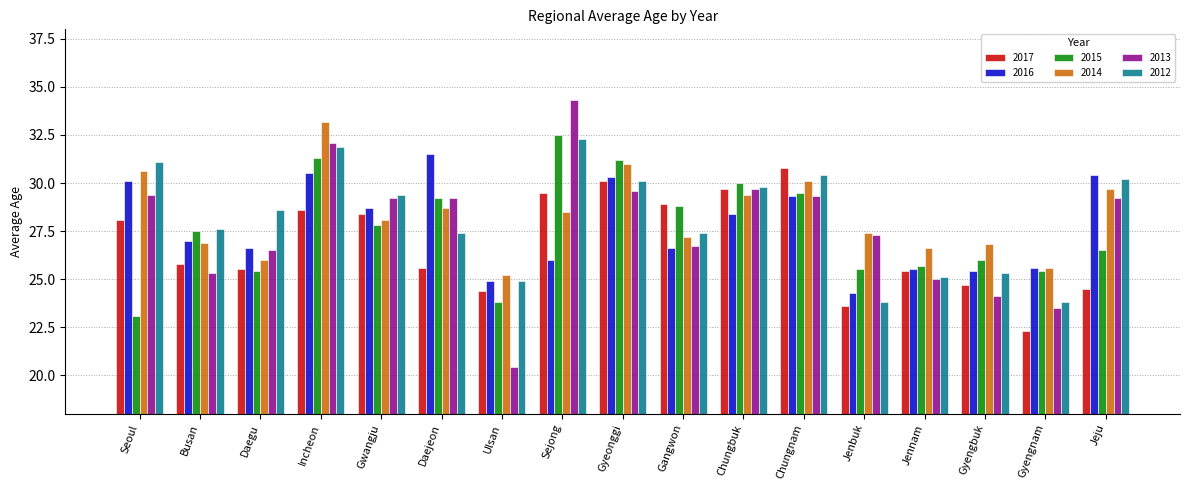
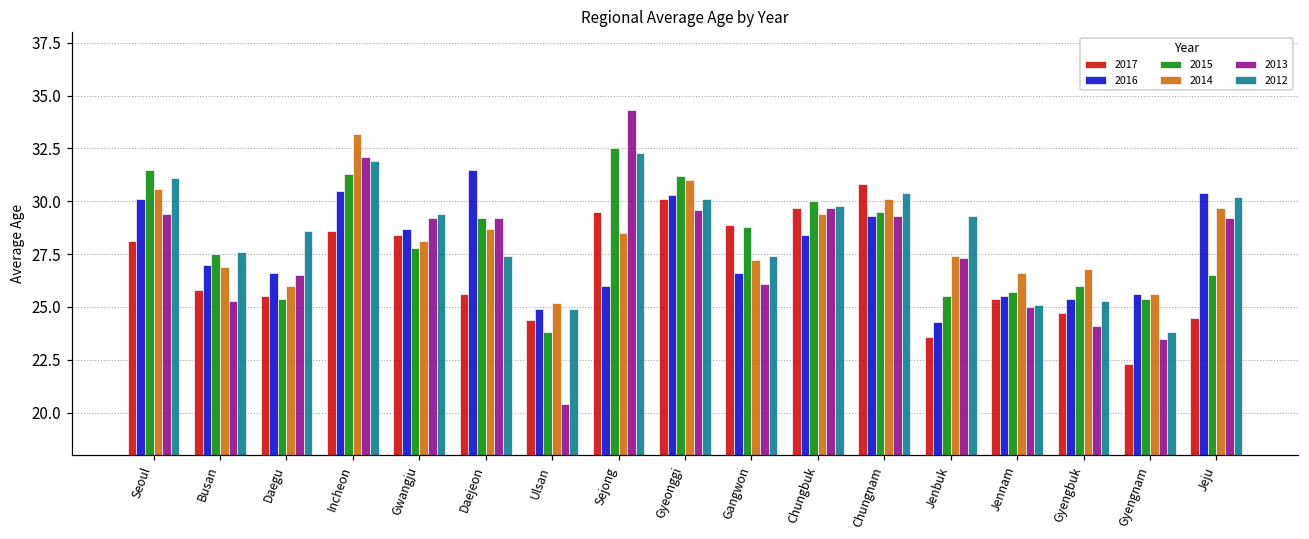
  {
    "2017": {
      "Seoul": 28.1,
      "Busan": 25.8,
      "Daegu": 25.5,
      "Incheon": 28.6,
      "Gwangju": 28.4,
      "Daejeon": 25.6,
      "Ulsan": 24.4,
      "Sejong": 29.5,
      "Gyeonggi": 30.1,
      "Gangwon": 28.9,
      "Chungbuk": 29.7,
      "Chungnam": 30.8,
      "Jenbuk": 23.6,
      "Jennam": 25.4,
      "Gyengbuk": 24.7,
      "Gyengnam": 22.3,
      "Jeju": 24.5
    },
    "2016": {
      "Seoul": 30.1,
      "Busan": 27.0,
      "Daegu": 26.6,
      "Incheon": 30.5,
      "Gwangju": 28.7,
      "Daejeon": 31.5,
      "Ulsan": 24.9,
      "Sejong": 26.0,
      "Gyeonggi": 30.3,
      "Gangwon": 26.6,
      "Chungbuk": 28.4,
      "Chungnam": 29.3,
      "Jenbuk": 24.3,
      "Jennam": 25.5,
      "Gyengbuk": 25.4,
      "Gyengnam": 25.6,
      "Jeju": 30.4
    },
    "2015": {
-     "Seoul": 23.1,
+     "Seoul": 31.5,
      "Busan": 27.5,
      "Daegu": 25.4,
      "Incheon": 31.3,
      "Gwangju": 27.8,
      "Daejeon": 29.2,
      "Ulsan": 23.8,
      "Sejong": 32.5,
      "Gyeonggi": 31.2,
      "Gangwon": 28.8,
      "Chungbuk": 30.0,
      "Chungnam": 29.5,
      "Jenbuk": 25.5,
      "Jennam": 25.7,
      "Gyengbuk": 26.0,
      "Gyengnam": 25.4,
      "Jeju": 26.5
    },
    "2014": {
      "Seoul": 30.6,
      "Busan": 26.9,
      "Daegu": 26.0,
      "Incheon": 33.2,
      "Gwangju": 28.1,
      "Daejeon": 28.7,
      "Ulsan": 25.2,
      "Sejong": 28.5,
      "Gyeonggi": 31.0,
      "Gangwon": 27.2,
      "Chungbuk": 29.4,
      "Chungnam": 30.1,
      "Jenbuk": 27.4,
      "Jennam": 26.6,
      "Gyengbuk": 26.8,
      "Gyengnam": 25.6,
      "Jeju": 29.7
    },
    "2013": {
      "Seoul": 29.4,
      "Busan": 25.3,
      "Daegu": 26.5,
      "Incheon": 32.1,
      "Gwangju": 29.2,
      "Daejeon": 29.2,
      "Ulsan": 20.4,
      "Sejong": 34.3,
      "Gyeonggi": 29.6,
-     "Gangwon": 26.7,
+     "Gangwon": 26.1,
      "Chungbuk": 29.7,
      "Chungnam": 29.3,
      "Jenbuk": 27.3,
      "Jennam": 25.0,
      "Gyengbuk": 24.1,
      "Gyengnam": 23.5,
      "Jeju": 29.2
    },
    "2012": {
      "Seoul": 31.1,
      "Busan": 27.6,
      "Daegu": 28.6,
      "Incheon": 31.9,
      "Gwangju": 29.4,
      "Daejeon": 27.4,
      "Ulsan": 24.9,
      "Sejong": 32.3,
      "Gyeonggi": 30.1,
      "Gangwon": 27.4,
      "Chungbuk": 29.8,
      "Chungnam": 30.4,
-     "Jenbuk": 23.8,
+     "Jenbuk": 29.3,
      "Jennam": 25.1,
      "Gyengbuk": 25.3,
      "Gyengnam": 23.8,
      "Jeju": 30.2
    }
  }
